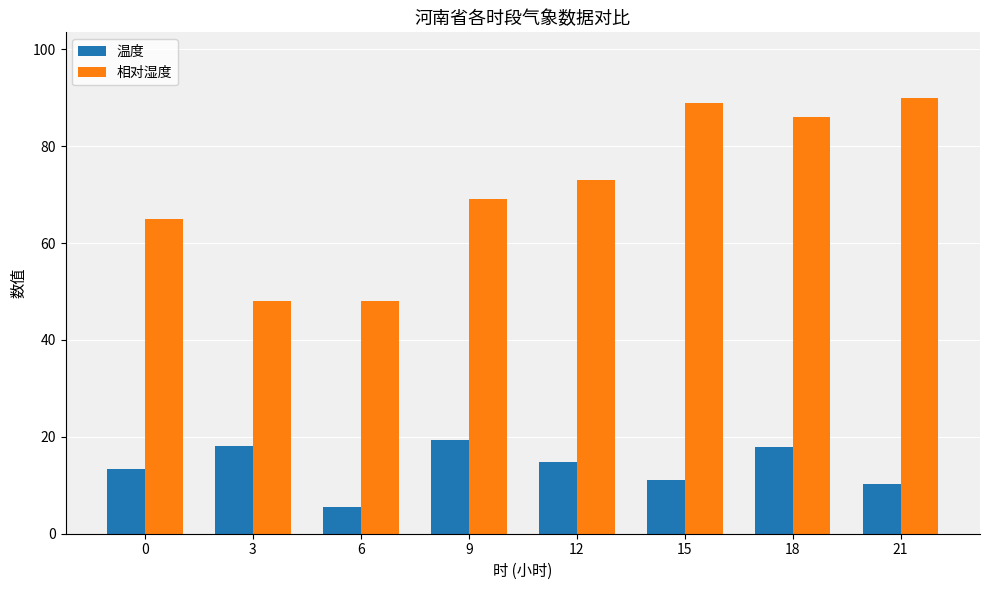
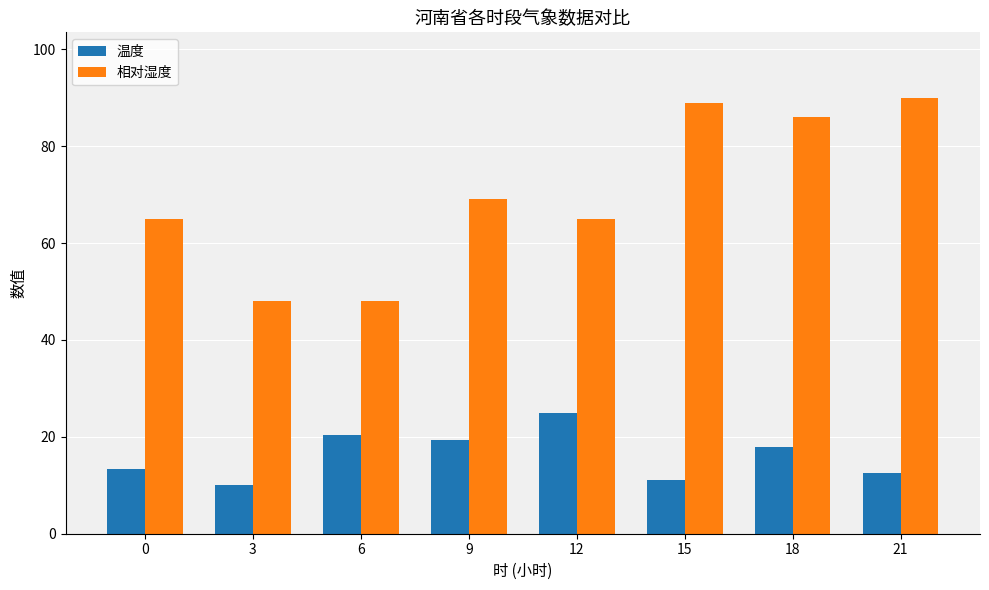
  {
    "温度": {
      "0": 13,
-     "3": 18,
-     "6": 6,
+     "3": 10,
+     "6": 20,
      "9": 19,
-     "12": 15,
+     "12": 25,
      "15": 11,
      "18": 18,
-     "21": 10
+     "21": 13
    },
    "相对湿度": {
      "0": 65,
      "3": 48,
      "6": 48,
      "9": 69,
-     "12": 73,
+     "12": 65,
      "15": 89,
      "18": 86,
      "21": 90
    }
  }
